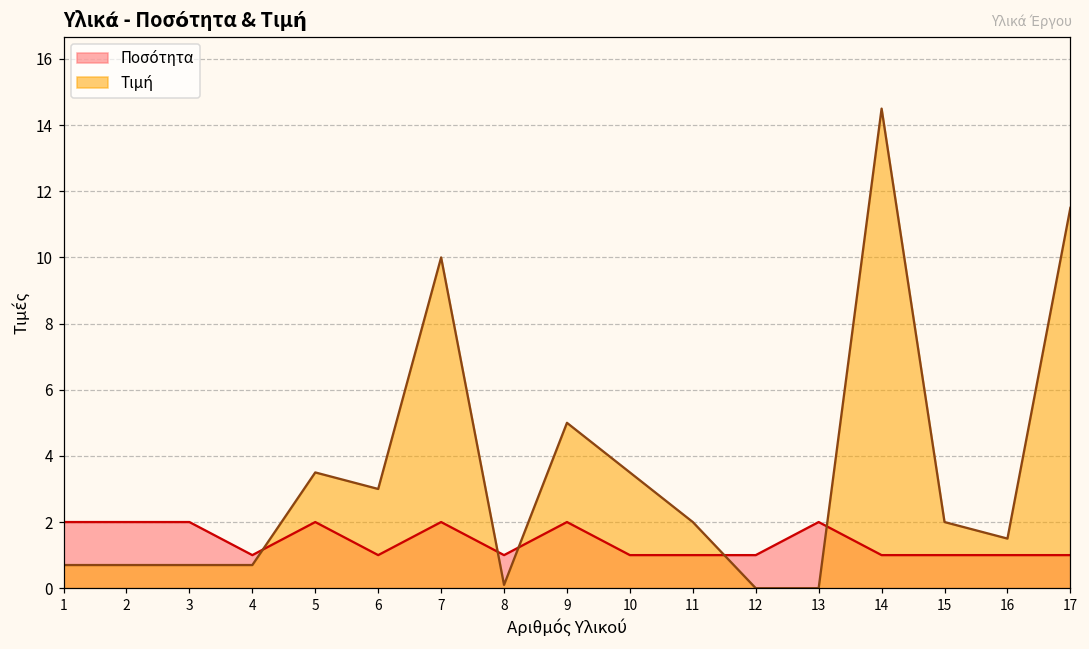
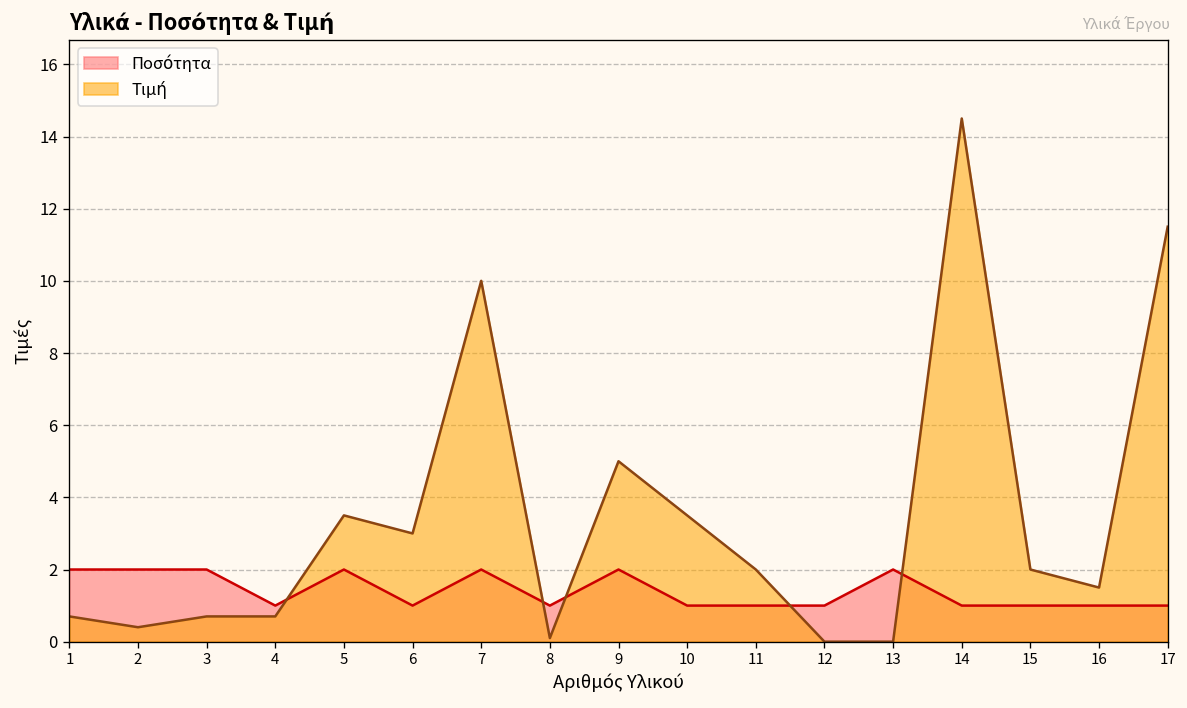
  {
    "Ποσότητα": {
      "1": 2.0,
      "2": 2.0,
      "3": 2.0,
      "4": 1.0,
      "5": 2.0,
      "6": 1.0,
      "7": 2.0,
      "8": 1.0,
      "9": 2.0,
      "10": 1.0,
      "11": 1.0,
      "12": 1.0,
      "13": 2.0,
      "14": 1.0,
      "15": 1.0,
      "16": 1.0,
      "17": 1.0
    },
    "Τιμή": {
      "1": 0.7,
-     "2": 0.7,
+     "2": 0.4,
      "3": 0.7,
      "4": 0.7,
      "5": 3.5,
      "6": 3.0,
      "7": 10.0,
      "8": 0.1,
      "9": 5.0,
      "10": 3.5,
      "11": 2.0,
      "12": 0.0,
      "13": 0.0,
      "14": 14.5,
      "15": 2.0,
      "16": 1.5,
      "17": 11.5
    }
  }
